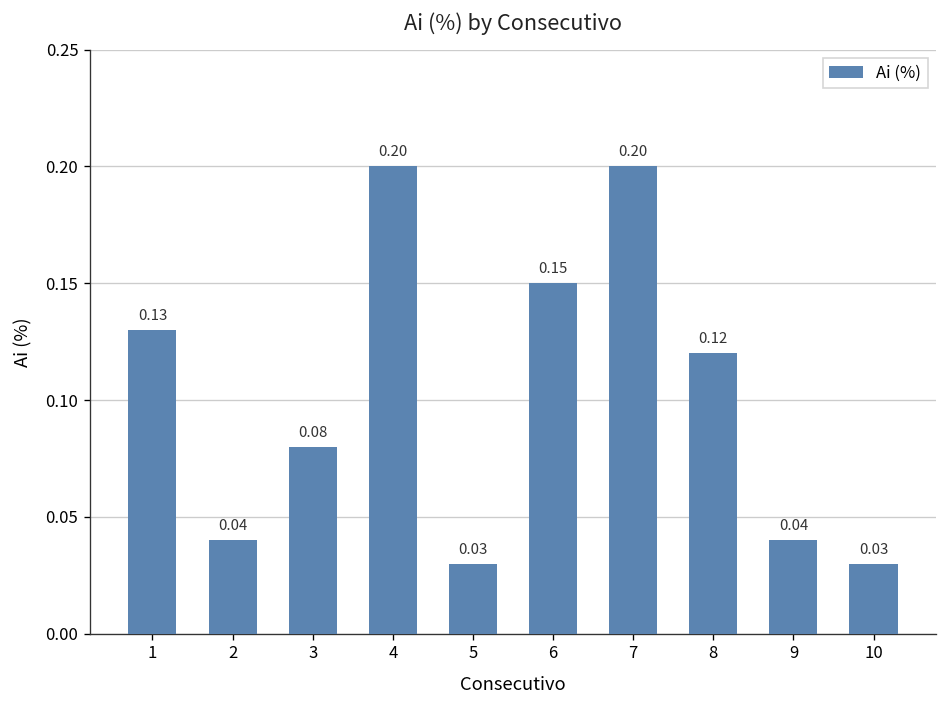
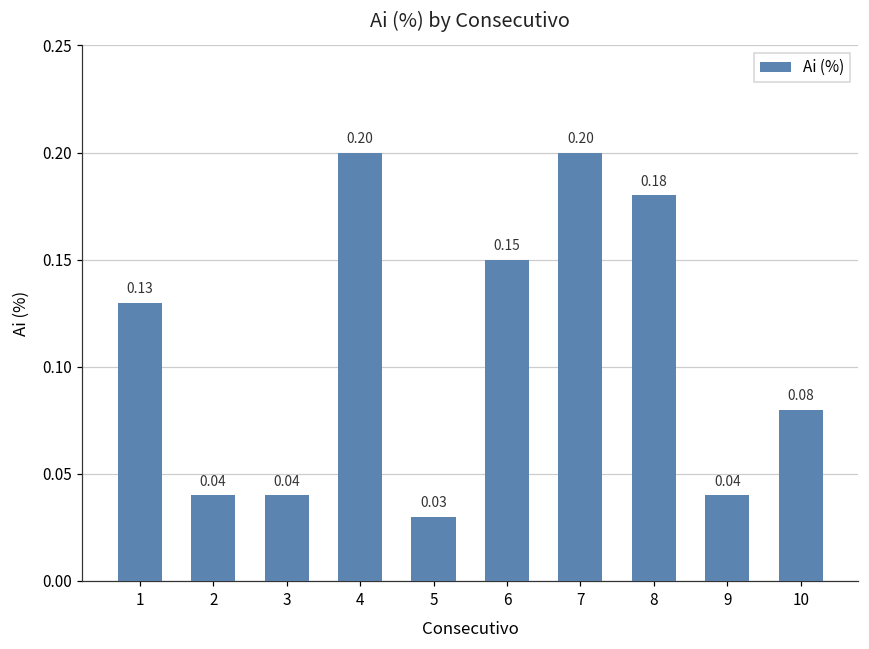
  {
    "1": 0.13,
    "2": 0.04,
-   "3": 0.08,
+   "3": 0.04,
    "4": 0.20,
    "5": 0.03,
    "6": 0.15,
    "7": 0.20,
-   "8": 0.12,
+   "8": 0.18,
    "9": 0.04,
-   "10": 0.03
+   "10": 0.08
  }
